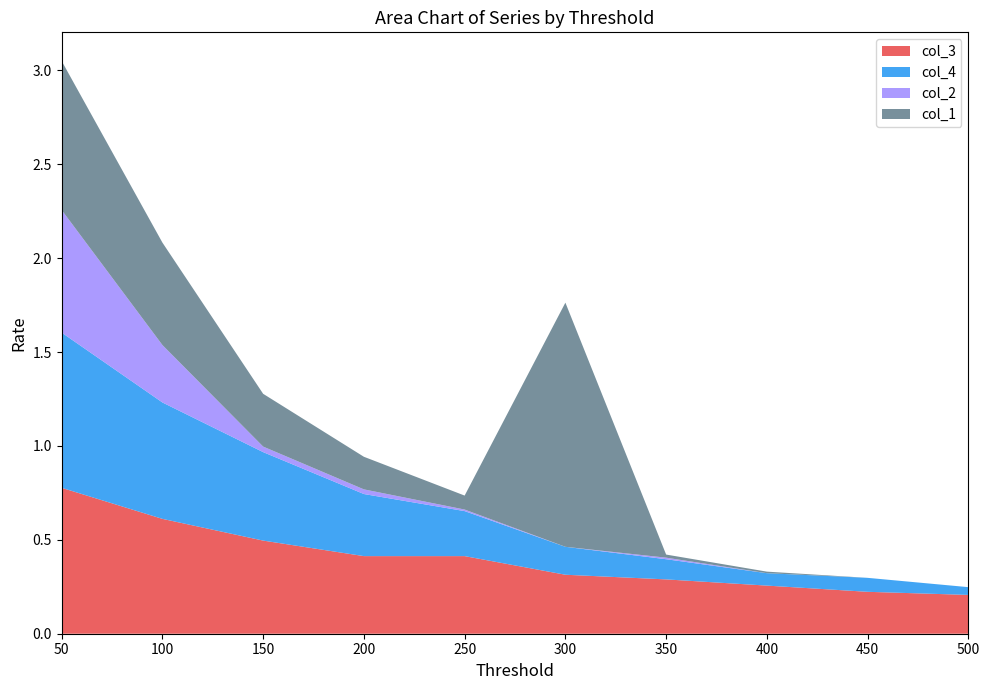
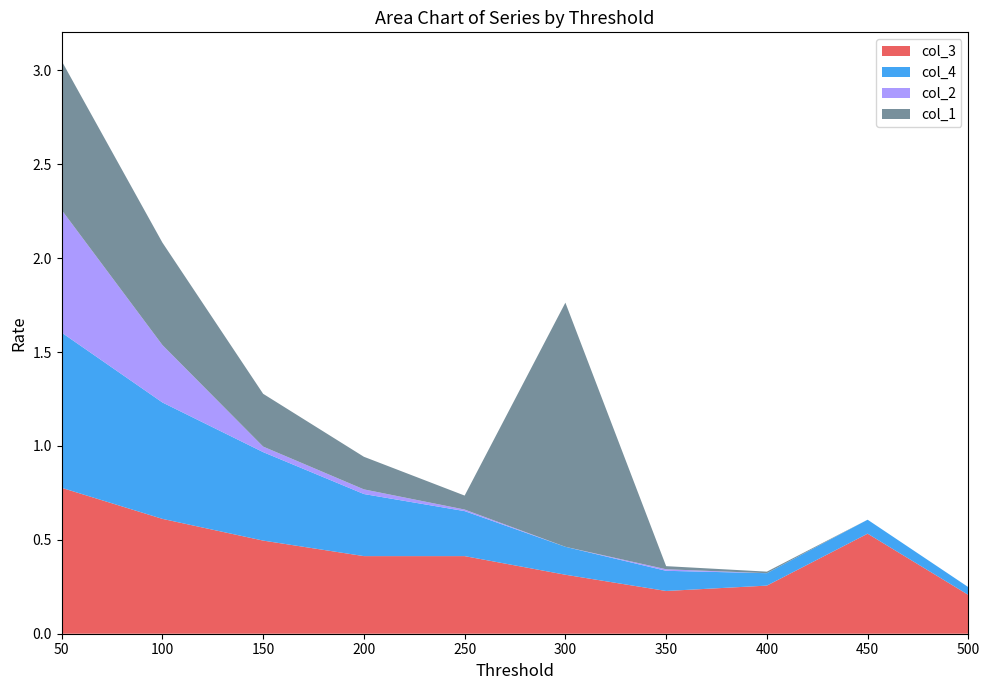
  {
    "col_3": {
      "50": 0.78,
      "100": 0.61,
      "150": 0.50,
      "200": 0.41,
      "250": 0.41,
      "300": 0.31,
-     "350": 0.29,
+     "350": 0.23,
      "400": 0.26,
-     "450": 0.22,
+     "450": 0.53,
      "500": 0.21
    },
    "col_4": {
      "50": 0.83,
      "100": 0.62,
      "150": 0.47,
      "200": 0.33
    },
    "col_2": {
      "50": 0.65,
      "100": 0.31,
      "150": 0.03,
      "200": 0.02
    },
    "col_1": {
      "50": 0.79,
      "100": 0.55,
      "150": 0.28,
      "200": 0.17,
      "250": 0.07,
      "300": 1.30,
      "350": 0.02
    }
  }
